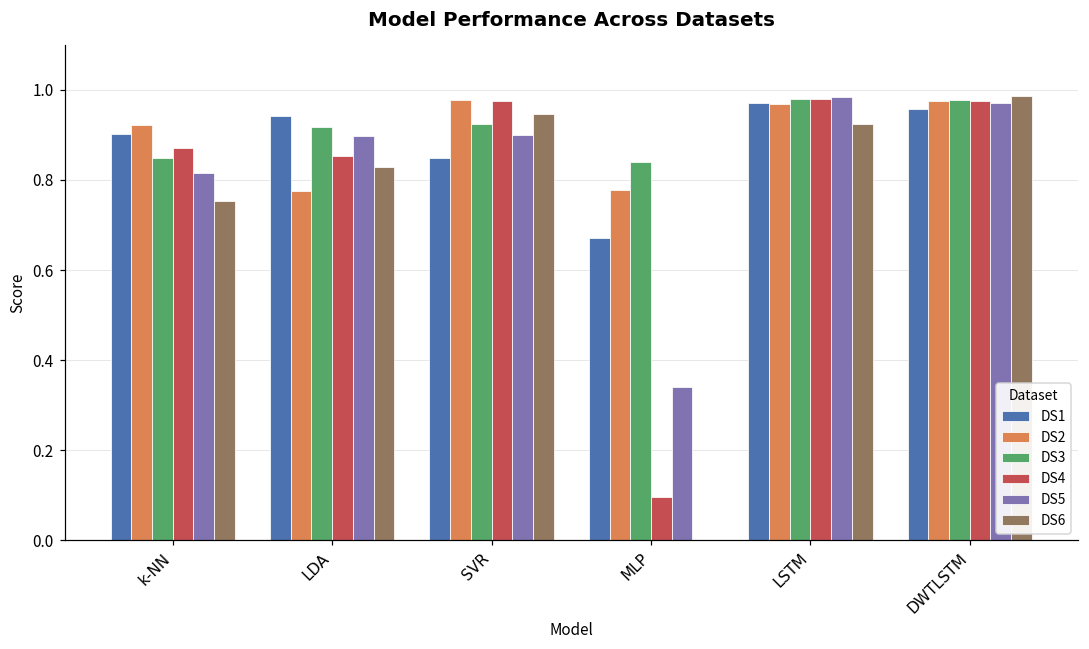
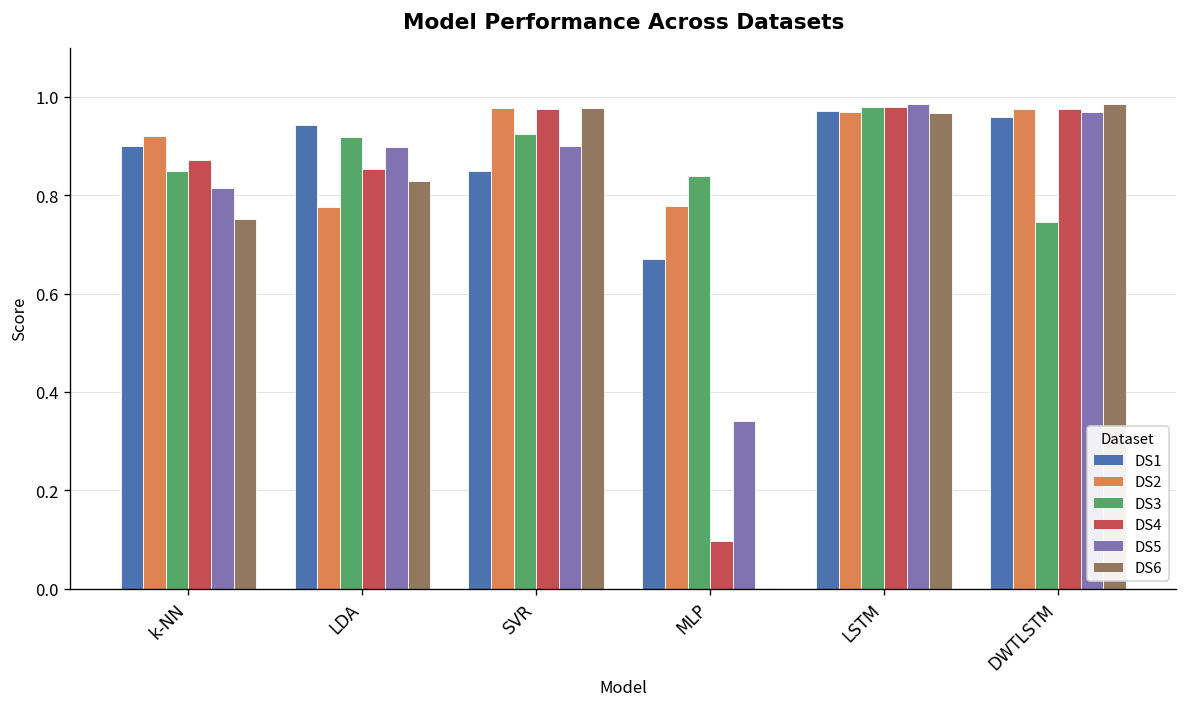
  {
    "DS3": {
      "k-NN": 0.85,
      "LDA": 0.92,
      "SVR": 0.92,
      "MLP": 0.84,
      "LSTM": 0.98,
-     "DWTLSTM": 0.98
+     "DWTLSTM": 0.75
    },
    "DS6": {
      "k-NN": 0.75,
      "LDA": 0.83,
-     "SVR": 0.95,
-     "LSTM": 0.92,
+     "SVR": 0.98,
+     "LSTM": 0.97,
      "DWTLSTM": 0.99
    }
  }
